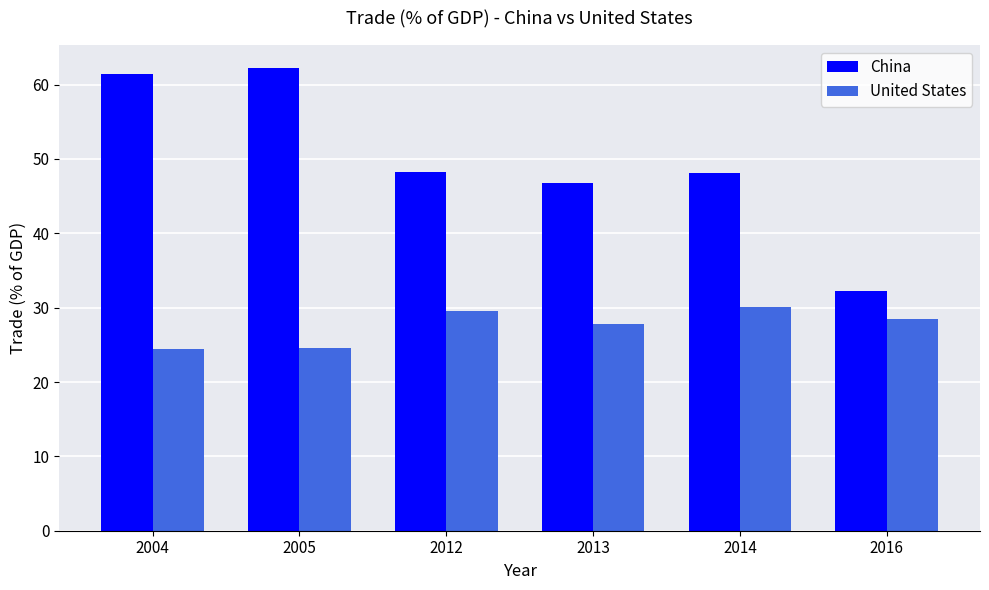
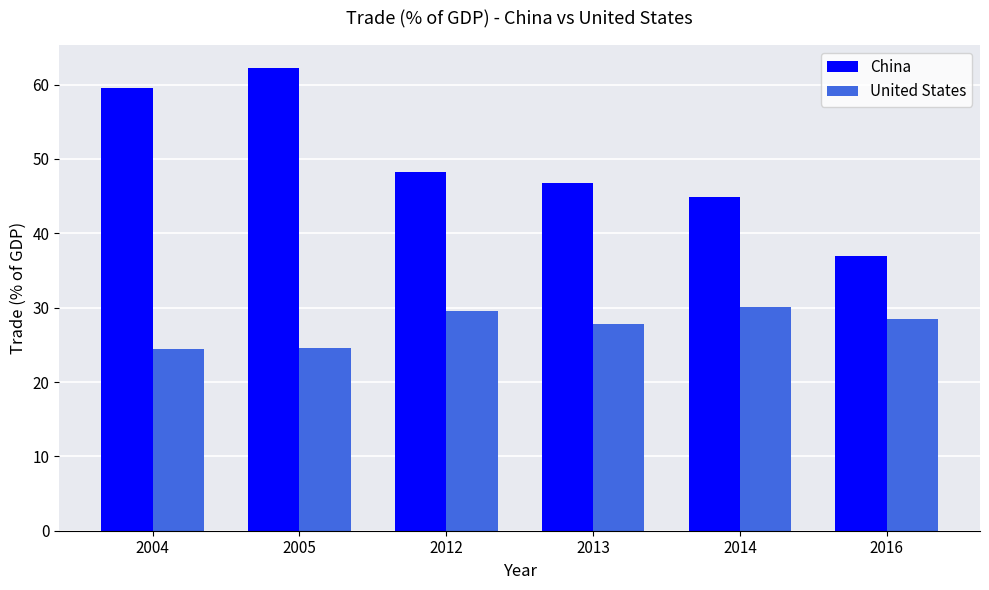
  {
    "China": {
-     "2004": 61,
+     "2004": 60,
      "2005": 62,
      "2012": 48,
      "2013": 47,
-     "2014": 48,
-     "2016": 32
+     "2014": 45,
+     "2016": 37
    },
    "United States": {
      "2004": 24,
      "2005": 25,
      "2012": 30,
      "2013": 28,
      "2014": 30,
      "2016": 29
    }
  }
